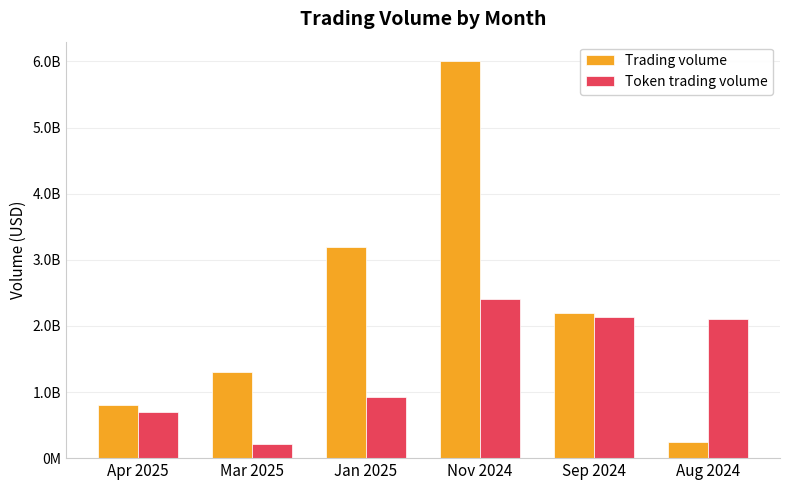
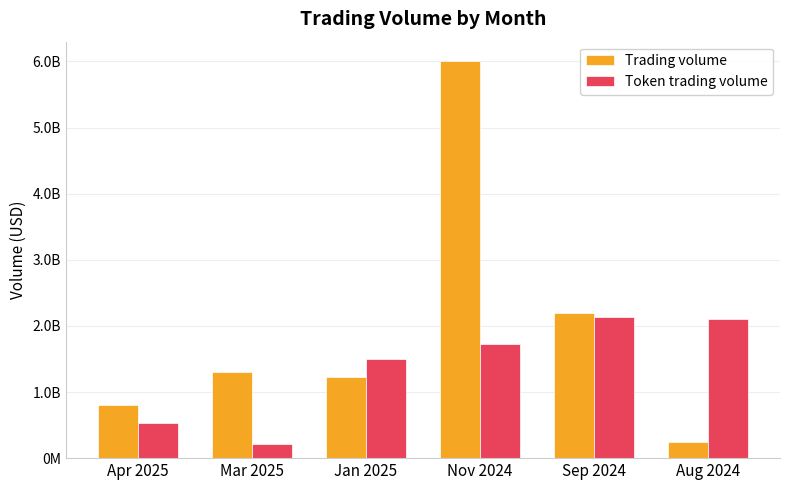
  {
    "Trading volume": {
      "Apr 2025": 800000000,
      "Mar 2025": 1300000000,
-     "Jan 2025": 3200000000,
+     "Jan 2025": 1200000000,
      "Nov 2024": 6000000000,
      "Sep 2024": 2200000000,
      "Aug 2024": 300000000
    },
    "Token trading volume": {
-     "Apr 2025": 700000000,
+     "Apr 2025": 500000000,
      "Mar 2025": 200000000,
-     "Jan 2025": 900000000,
-     "Nov 2024": 2400000000,
+     "Jan 2025": 1500000000,
+     "Nov 2024": 1700000000,
      "Sep 2024": 2100000000,
      "Aug 2024": 2100000000
    }
  }
